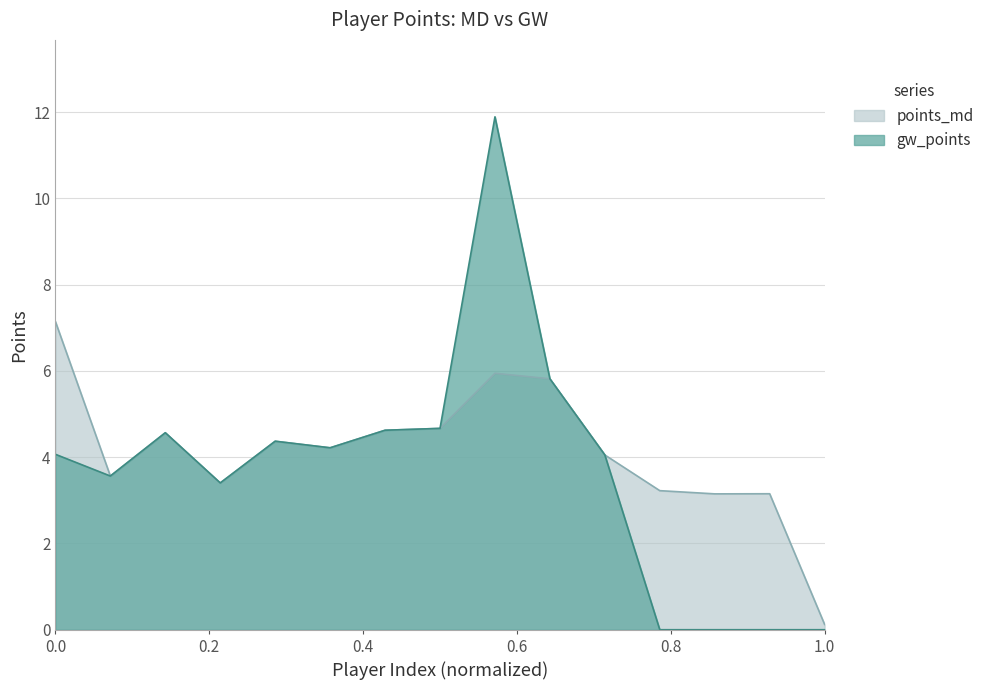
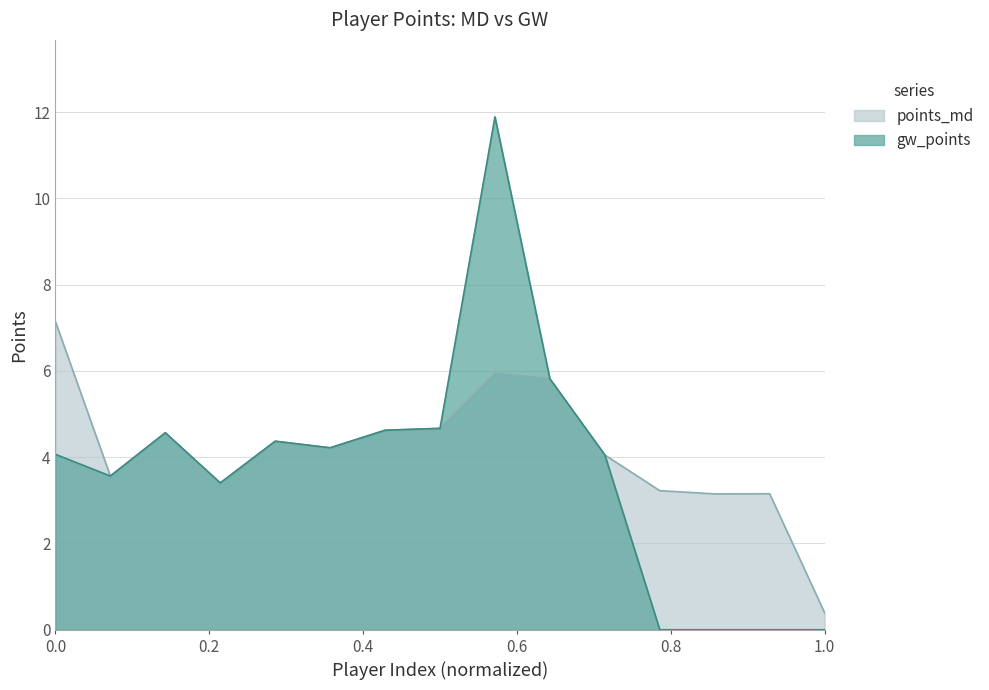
  {
    "points_md": {
      "0.0": 7.1,
-     "1.0": 0.1
+     "1.0": 0.4
    },
    "gw_points": {
      "0.0": 4.1,
      "1.0": 0.0
    }
  }
